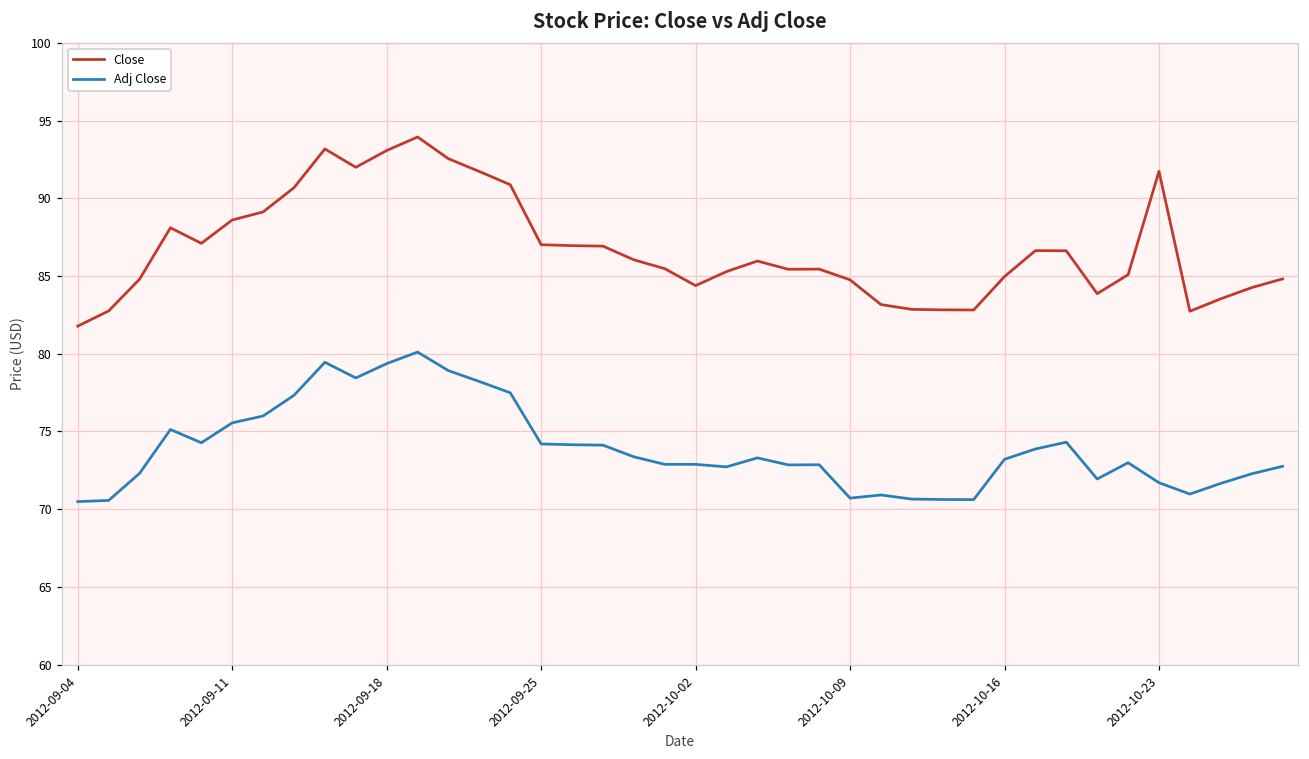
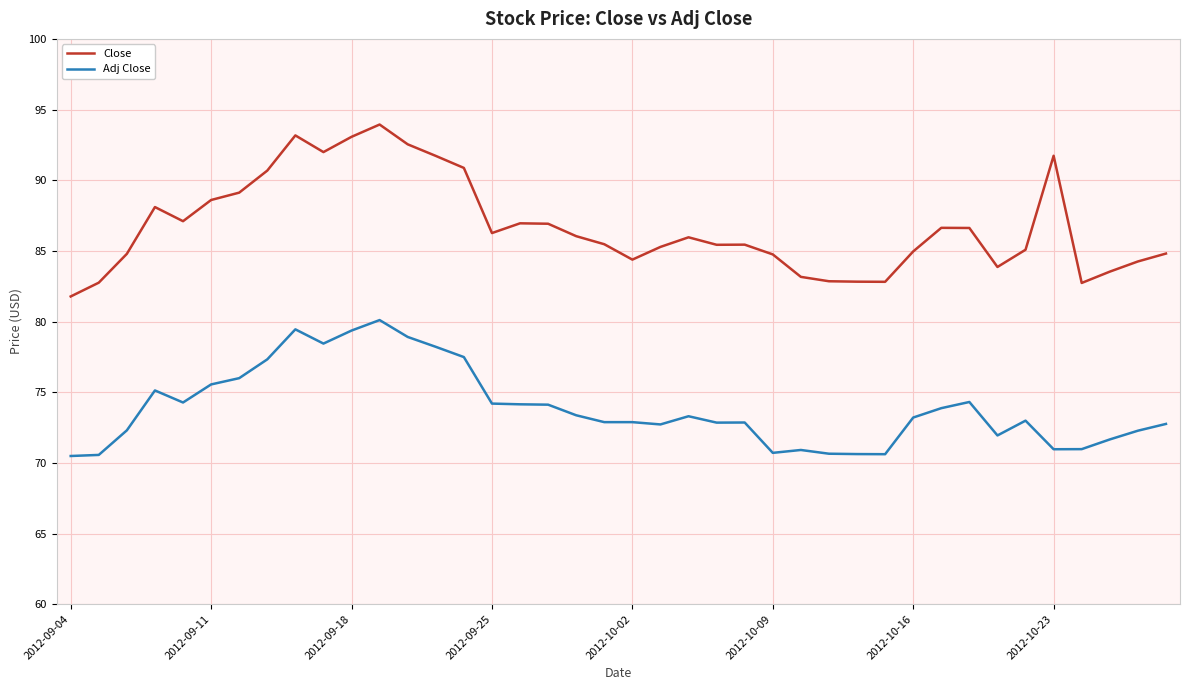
  {
    "Close": {
      "2012-09-04": 81.8,
      "2012-09-11": 88.6,
      "2012-09-18": 93.1,
-     "2012-09-25": 87.0,
+     "2012-09-25": 86.3,
      "2012-10-02": 84.4,
      "2012-10-09": 84.8,
      "2012-10-16": 85.0,
      "2012-10-23": 91.7
    },
    "Adj Close": {
      "2012-09-04": 70.5,
      "2012-09-11": 75.5,
      "2012-09-18": 79.4,
      "2012-09-25": 74.2,
      "2012-10-02": 72.9,
      "2012-10-09": 70.7,
      "2012-10-16": 73.2,
-     "2012-10-23": 71.7
+     "2012-10-23": 71.0
    }
  }
